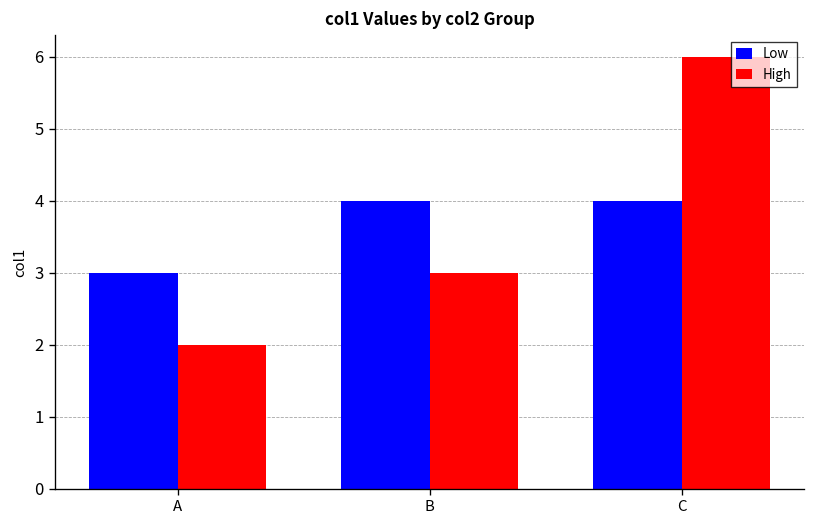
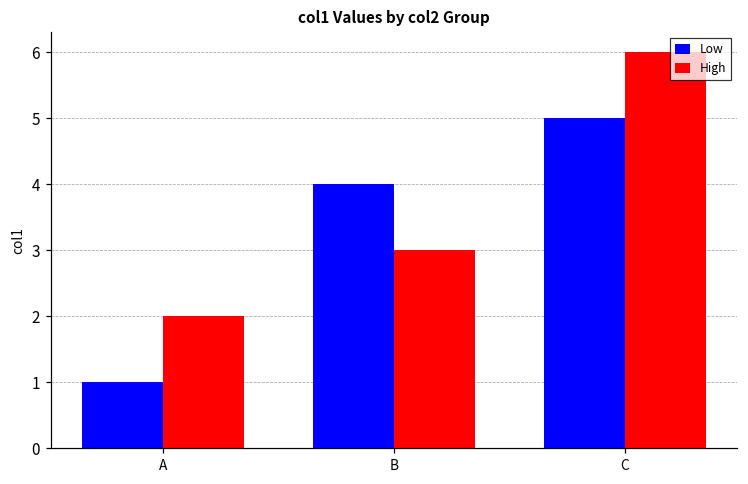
  {
    "Low": {
-     "A": 3,
+     "A": 1,
      "B": 4,
-     "C": 4
+     "C": 5
    },
    "High": {
      "A": 2,
      "B": 3,
      "C": 6
    }
  }
